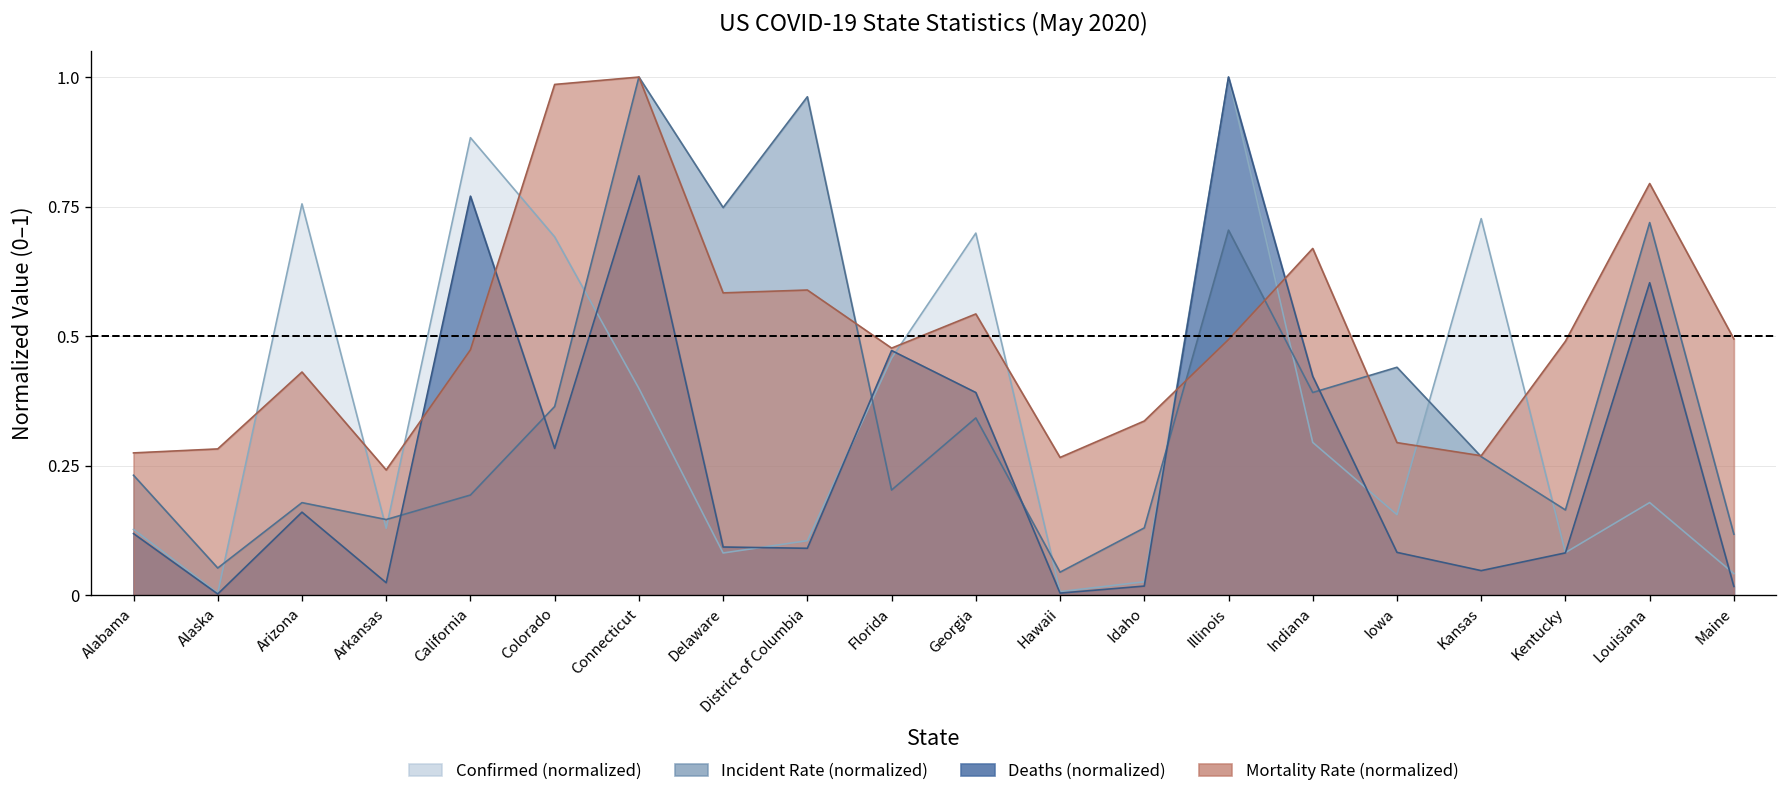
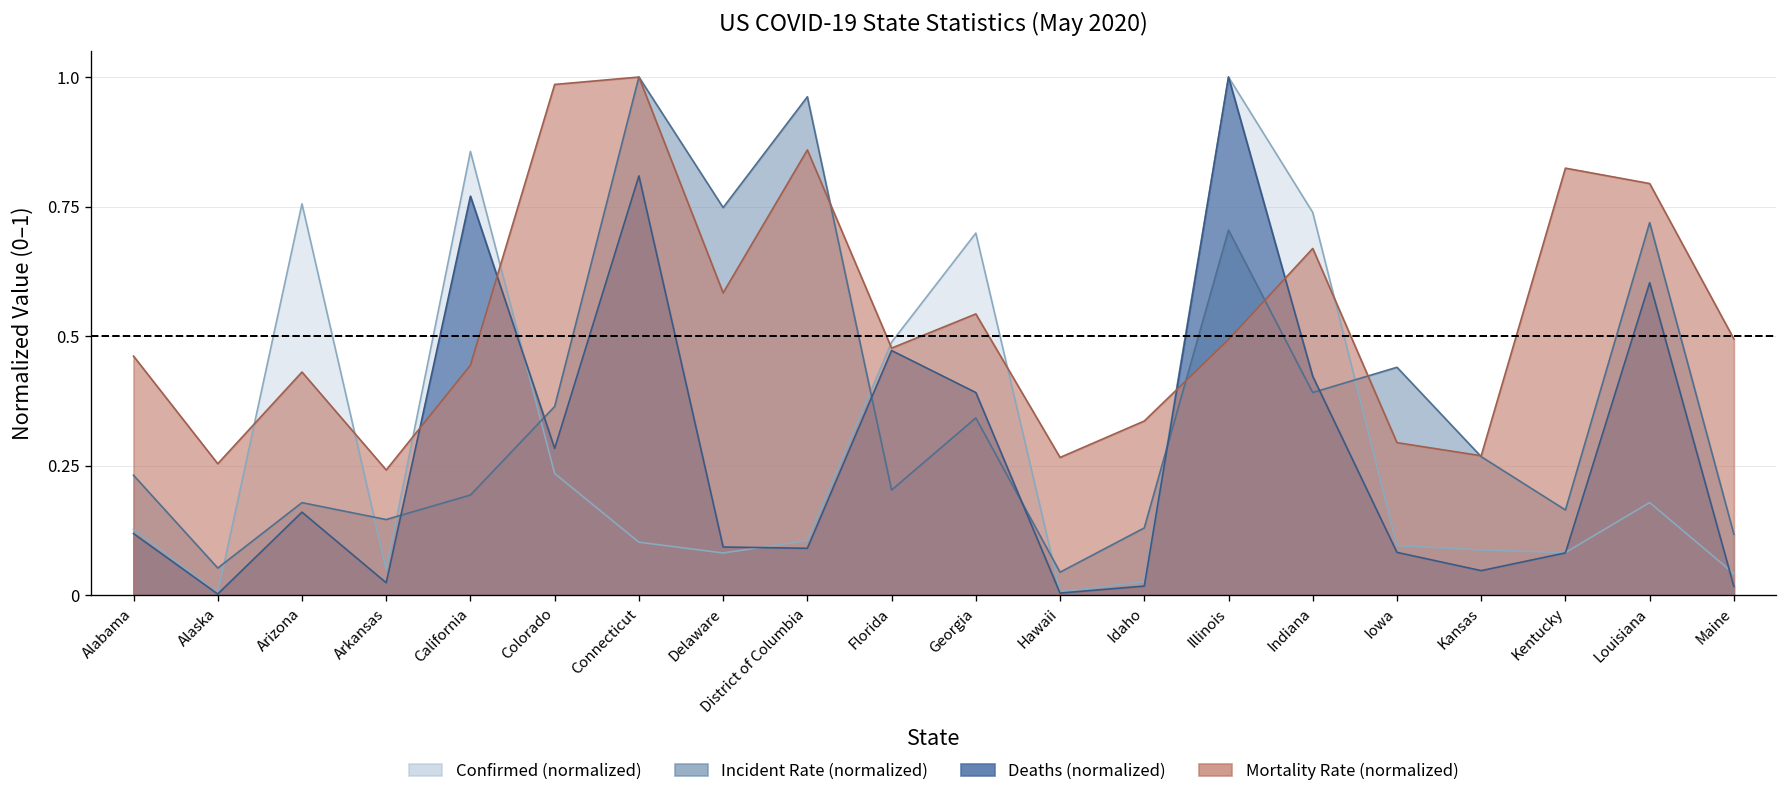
  {
    "Confirmed (normalized)": {
      "Alabama": 0.13,
      "Arizona": 0.76,
-     "Arkansas": 0.13,
-     "California": 0.88,
-     "Colorado": 0.69,
-     "Connecticut": 0.40,
+     "Arkansas": 0.05,
+     "California": 0.86,
+     "Colorado": 0.23,
+     "Connecticut": 0.10,
      "Delaware": 0.08,
      "District of Columbia": 0.11,
-     "Florida": 0.46,
+     "Florida": 0.49,
      "Georgia": 0.70,
      "Idaho": 0.03,
-     "Indiana": 0.29,
-     "Iowa": 0.16,
-     "Kansas": 0.73,
+     "Indiana": 0.74,
+     "Iowa": 0.10,
+     "Kansas": 0.09,
      "Louisiana": 0.18,
      "Maine": 0.04
    },
    "Mortality Rate (normalized)": {
-     "Alabama": 0.27,
-     "Alaska": 0.28,
+     "Alabama": 0.46,
+     "Alaska": 0.25,
      "Arizona": 0.43,
      "Arkansas": 0.24,
-     "California": 0.47,
+     "California": 0.44,
      "Colorado": 0.99,
      "Delaware": 0.58,
-     "District of Columbia": 0.59,
+     "District of Columbia": 0.86,
      "Georgia": 0.54,
      "Hawaii": 0.27,
      "Idaho": 0.34,
      "Illinois": 0.49,
      "Indiana": 0.67,
      "Iowa": 0.29,
-     "Kentucky": 0.49,
+     "Kentucky": 0.82,
      "Louisiana": 0.79,
      "Maine": 0.49
    }
  }
